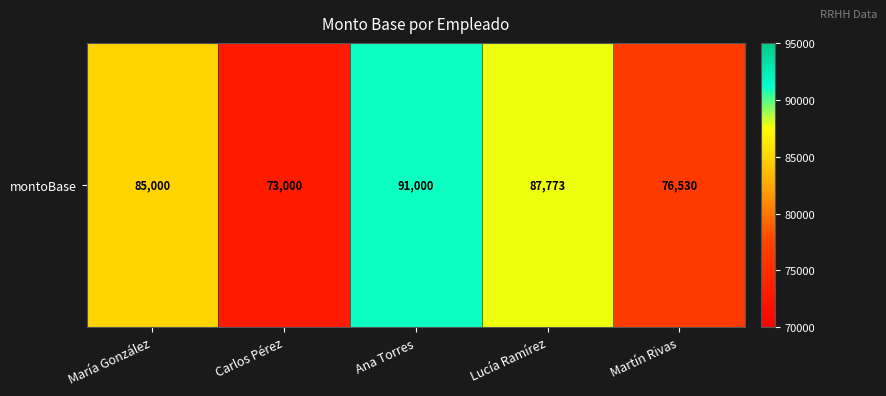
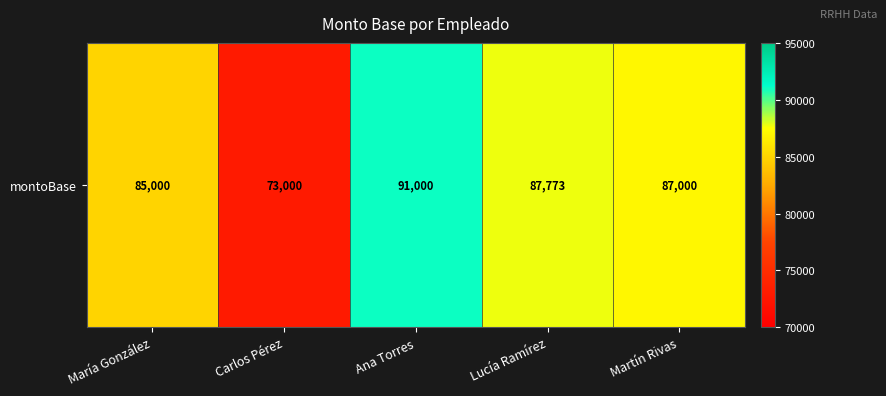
  {
    "montoBase": {
      "María González": "85,000",
      "Carlos Pérez": "73,000",
      "Ana Torres": "91,000",
      "Lucía Ramírez": "87,773",
-     "Martín Rivas": "76,530"
+     "Martín Rivas": "87,000"
    }
  }
